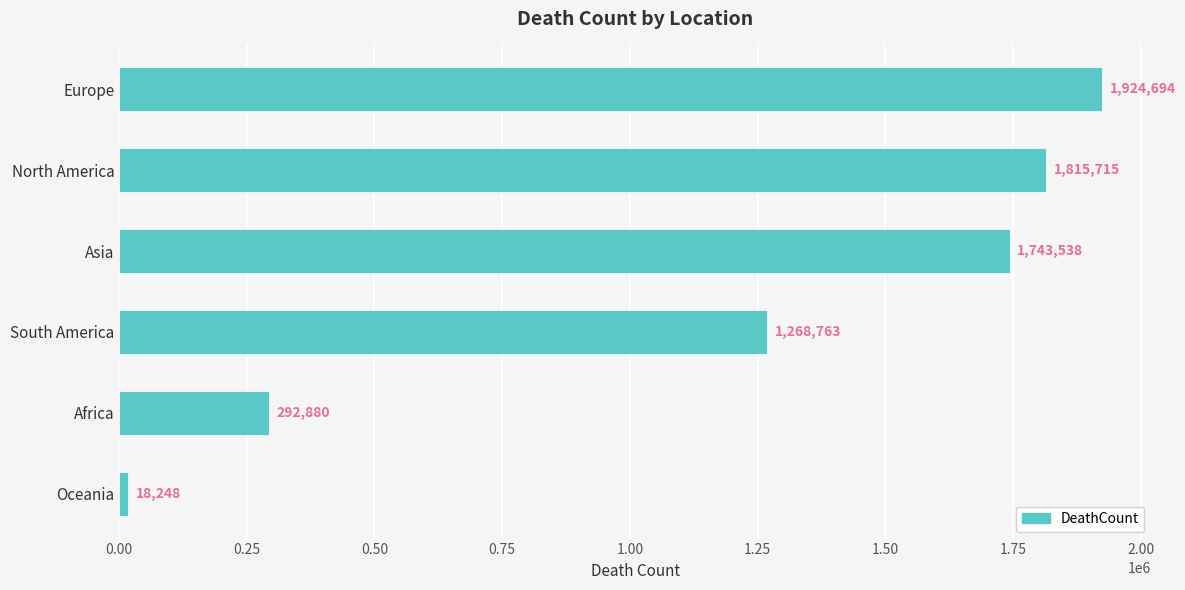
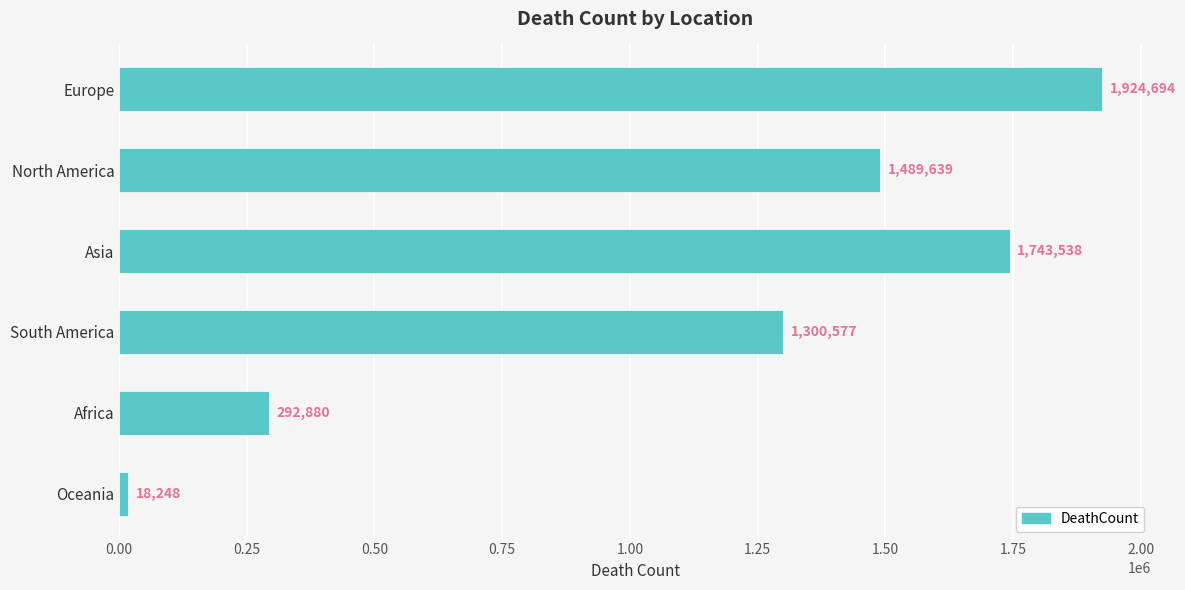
  {
    "Europe": "1,924,694",
-   "North America": "1,815,715",
+   "North America": "1,489,639",
    "Asia": "1,743,538",
-   "South America": "1,268,763",
+   "South America": "1,300,577",
    "Africa": "292,880",
    "Oceania": "18,248"
  }
